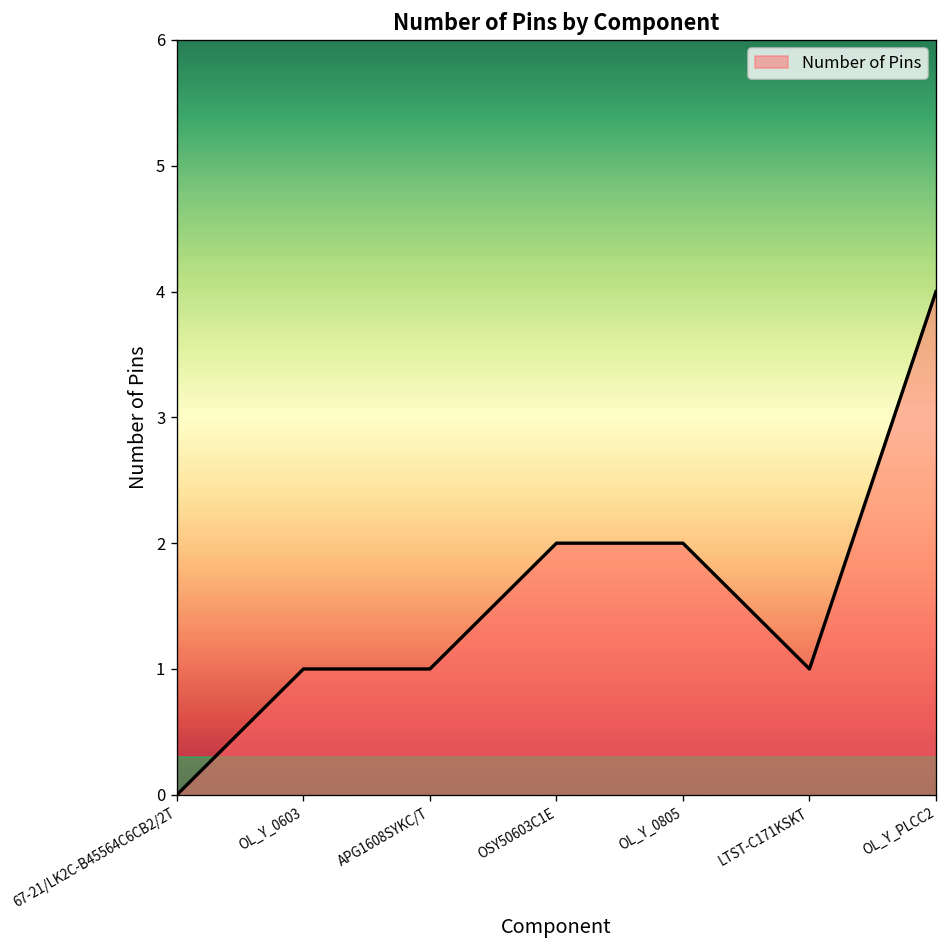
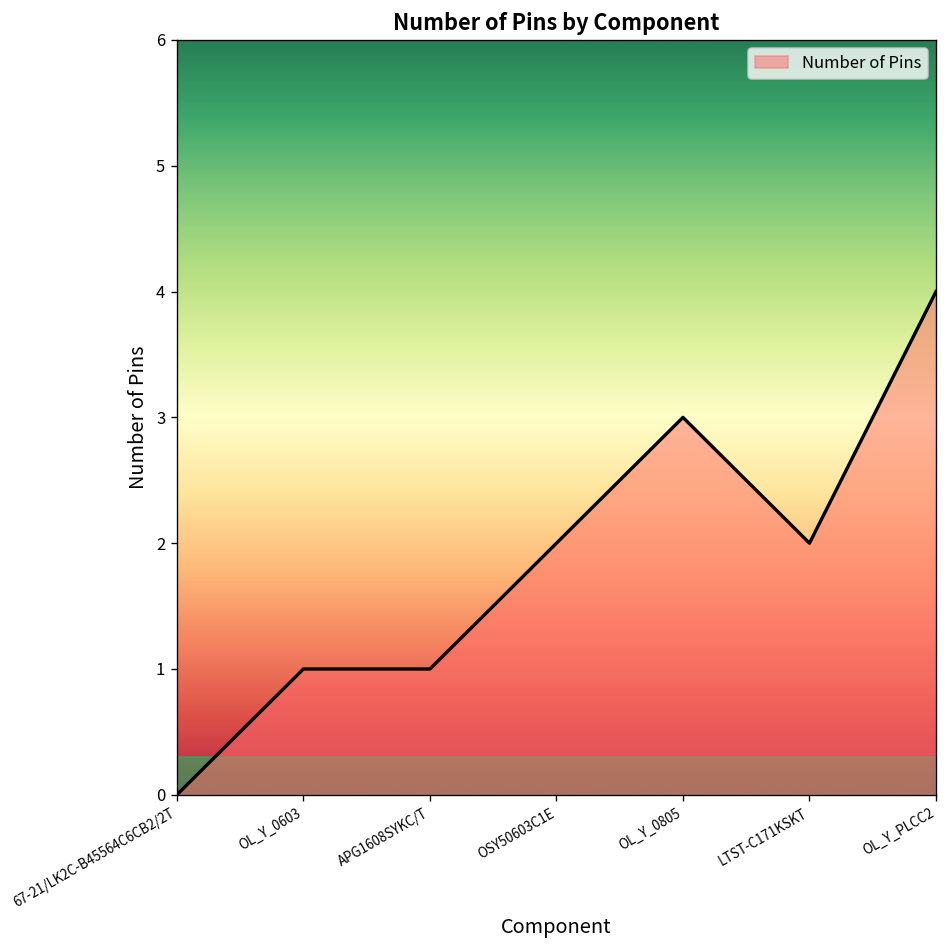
  {
    "OL_Y_0603": 1,
    "APG1608SYKC/T": 1,
    "OSY50603C1E": 2,
-   "OL_Y_0805": 2,
-   "LTST-C171KSKT": 1,
+   "OL_Y_0805": 3,
+   "LTST-C171KSKT": 2,
    "OL_Y_PLCC2": 4
  }
